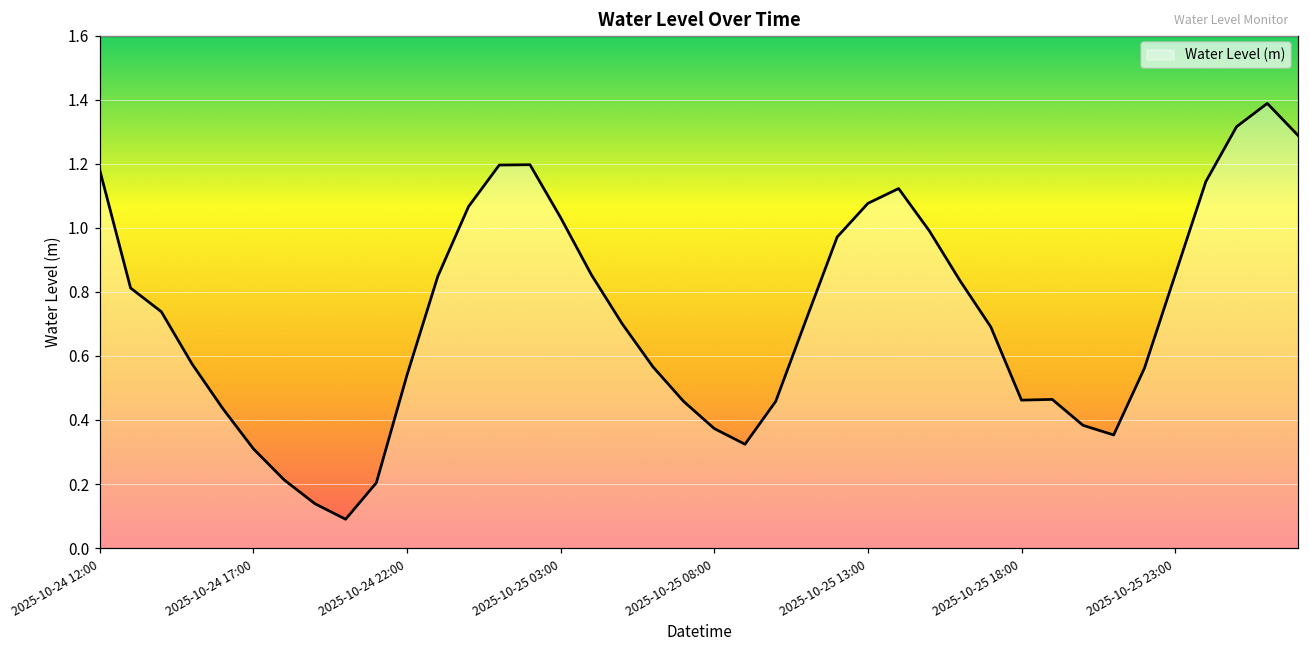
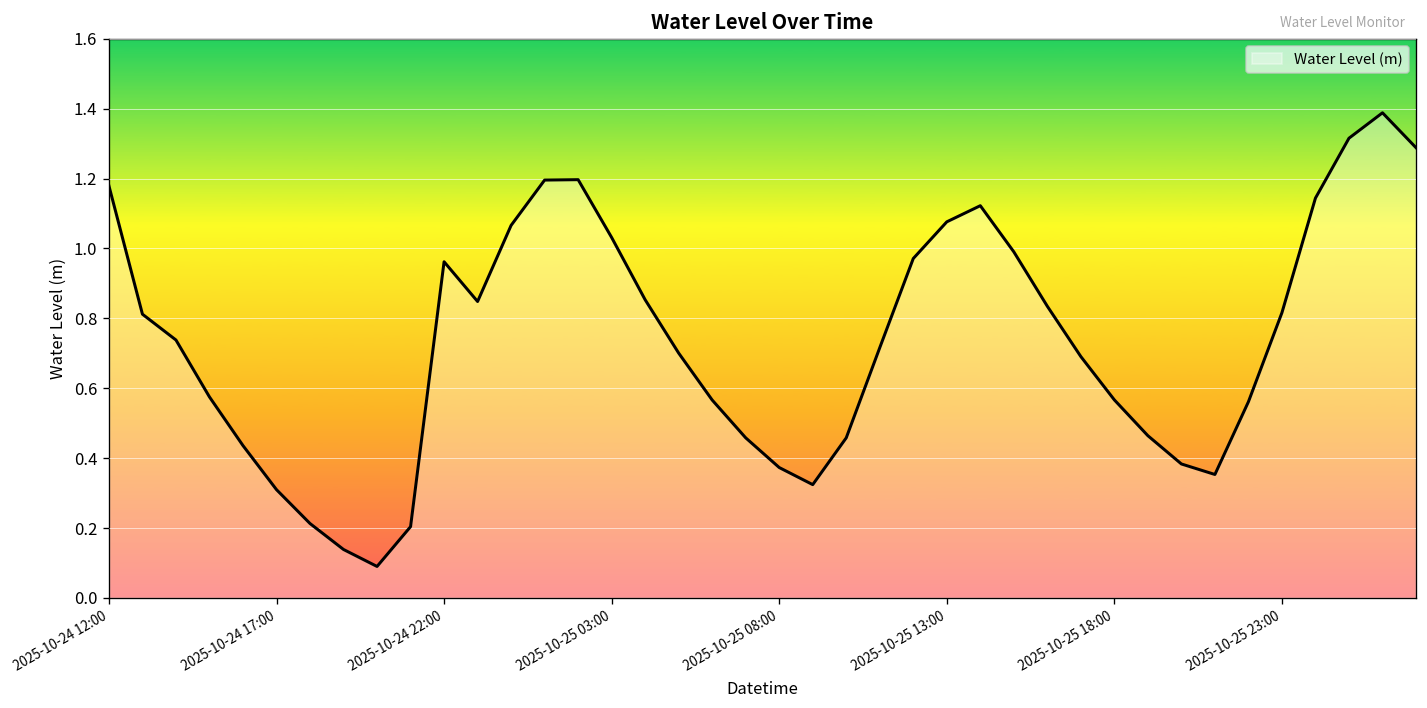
  {
    "2025-10-24 12:00": 1.18,
    "2025-10-24 17:00": 0.31,
-   "2025-10-24 22:00": 0.54,
+   "2025-10-24 22:00": 0.96,
    "2025-10-25 03:00": 1.03,
    "2025-10-25 08:00": 0.37,
    "2025-10-25 13:00": 1.08,
-   "2025-10-25 18:00": 0.46,
-   "2025-10-25 23:00": 0.85
+   "2025-10-25 18:00": 0.57,
+   "2025-10-25 23:00": 0.82
  }
